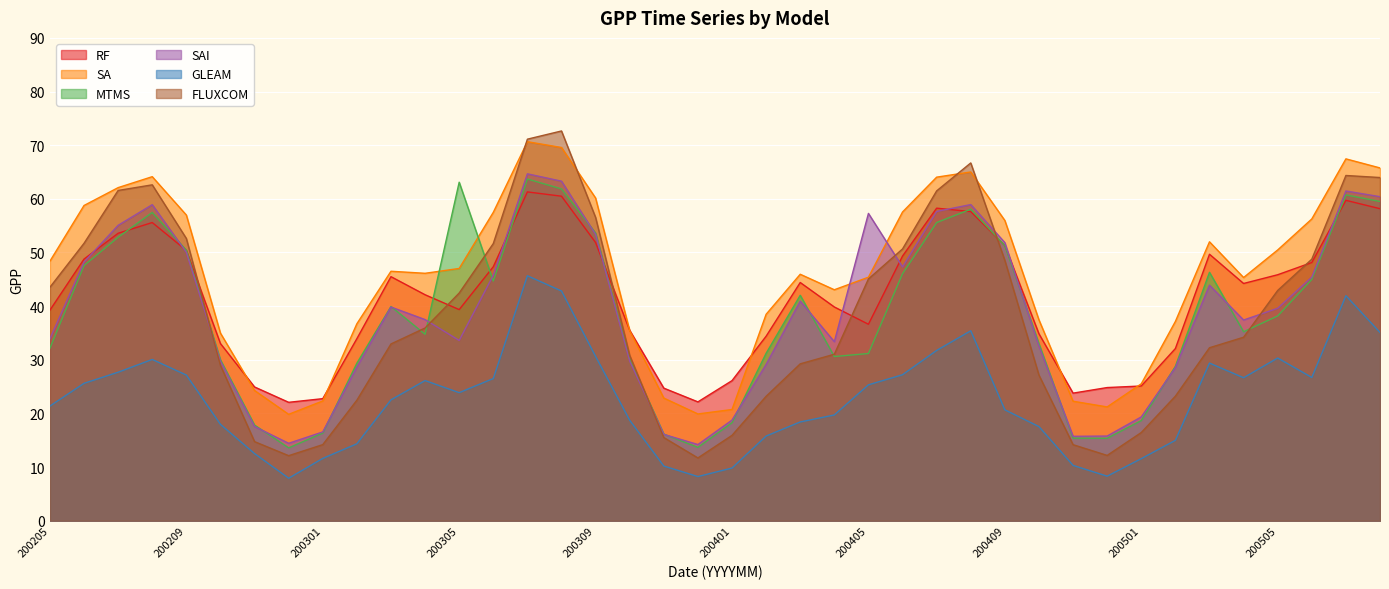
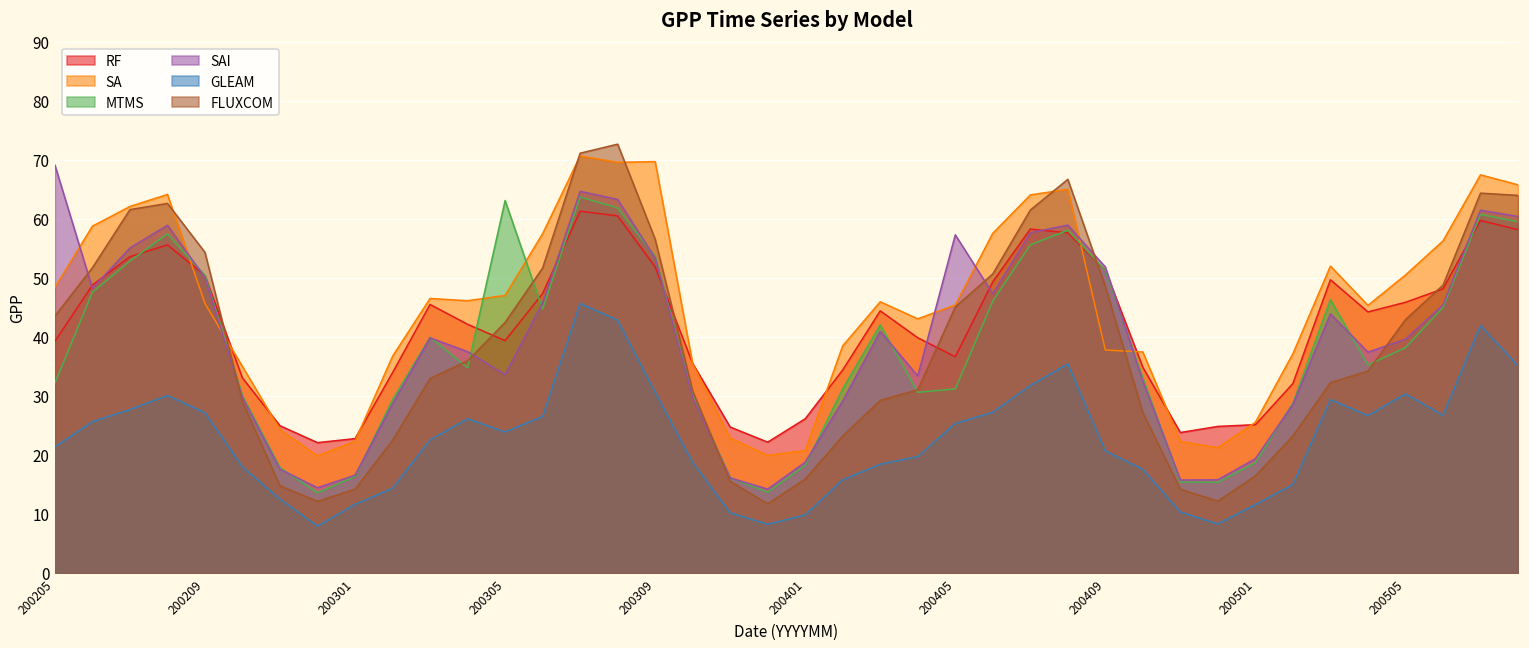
  {
    "RF": {
      "200205": 39,
      "200305": 39,
      "200309": 52,
      "200401": 26,
      "200405": 37,
      "200505": 46
    },
    "SA": {
      "200205": 48,
-     "200209": 57,
+     "200209": 46,
      "200305": 47,
-     "200309": 60,
+     "200309": 70,
      "200401": 21,
-     "200409": 56,
+     "200409": 38,
      "200505": 50
    },
    "MTMS": {
      "200205": 32,
      "200305": 63,
      "200401": 18,
      "200405": 31,
      "200501": 19,
      "200505": 38
    },
    "SAI": {
-     "200205": 34,
+     "200205": 69,
      "200305": 34,
      "200401": 19,
      "200405": 57,
      "200409": 52,
      "200501": 19,
      "200505": 40
    },
    "GLEAM": {
      "200205": 21,
      "200209": 27,
      "200301": 12,
      "200305": 24,
      "200309": 31,
      "200401": 10,
      "200405": 25,
      "200409": 21,
      "200501": 12,
      "200505": 30
    },
    "FLUXCOM": {
      "200205": 44,
-     "200209": 53,
+     "200209": 54,
      "200301": 14,
      "200305": 42,
      "200309": 57,
      "200401": 16,
      "200409": 49,
      "200501": 16,
      "200505": 43
    }
  }
